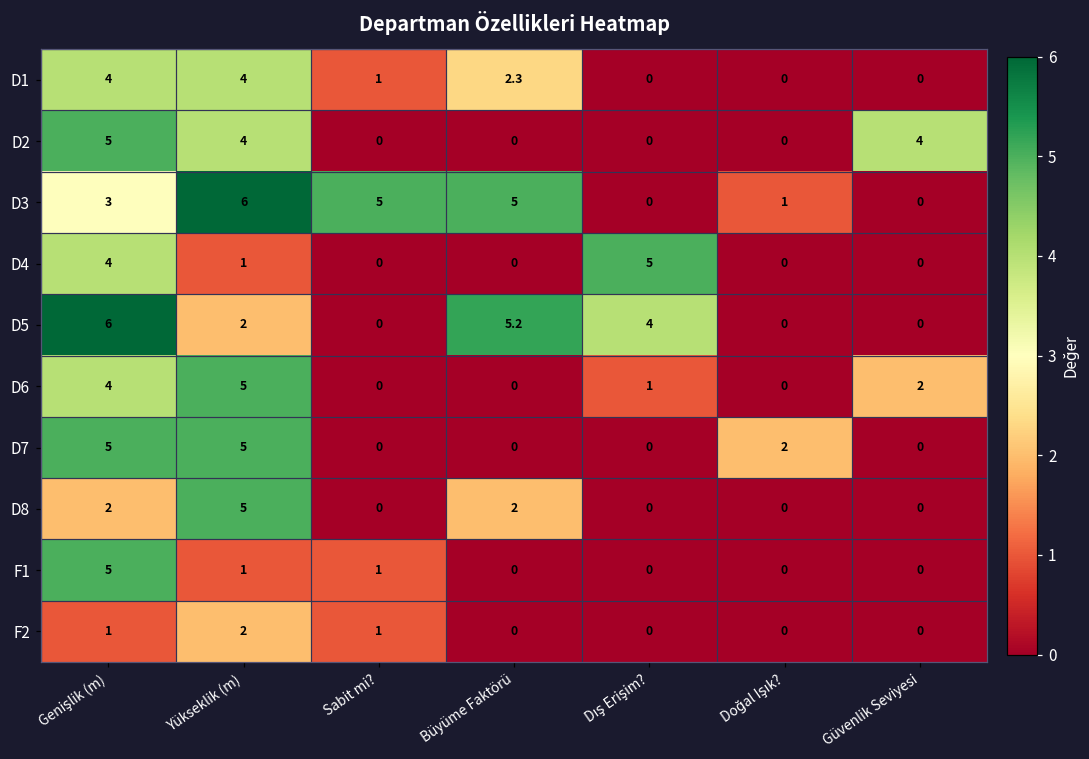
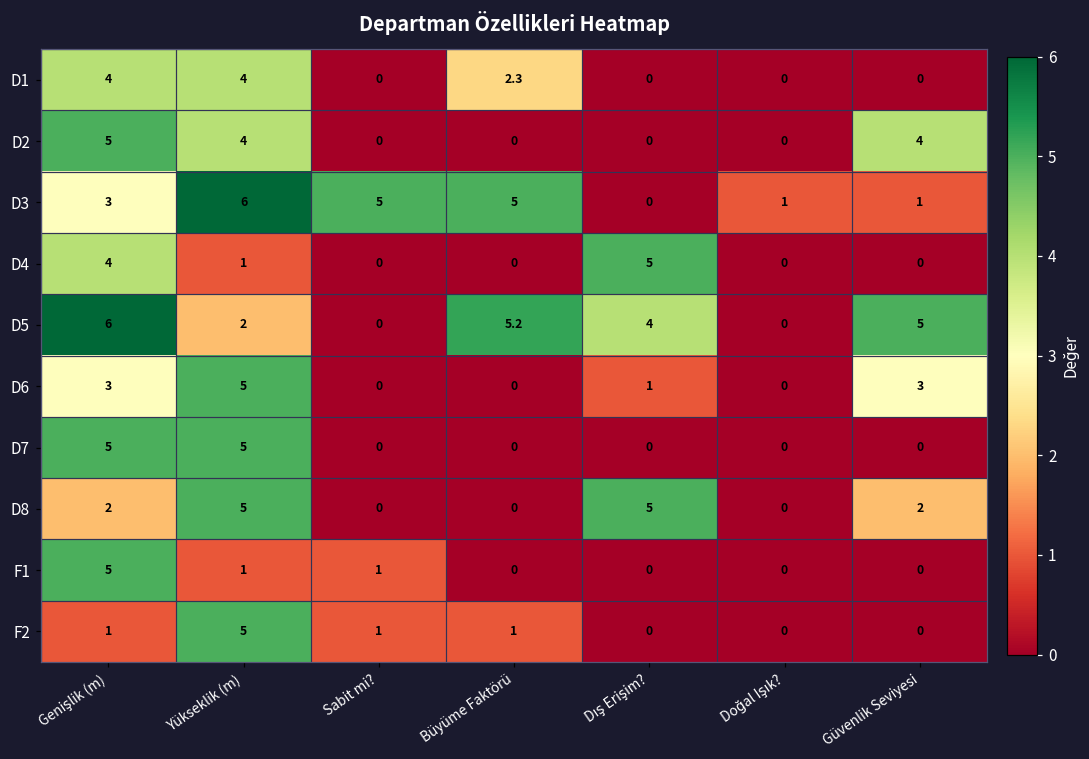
  {
    "D1": {
      "Genişlik (m)": 4,
      "Yükseklik (m)": 4,
-     "Sabit mi?": 1,
+     "Sabit mi?": 0,
      "Büyüme Faktörü": 2.3,
      "Dış Erişim?": 0,
      "Doğal Işık?": 0,
      "Güvenlik Seviyesi": 0
    },
    "D2": {
      "Genişlik (m)": 5,
      "Yükseklik (m)": 4,
      "Sabit mi?": 0,
      "Büyüme Faktörü": 0,
      "Dış Erişim?": 0,
      "Doğal Işık?": 0,
      "Güvenlik Seviyesi": 4
    },
    "D3": {
      "Genişlik (m)": 3,
      "Yükseklik (m)": 6,
      "Sabit mi?": 5,
      "Büyüme Faktörü": 5,
      "Dış Erişim?": 0,
      "Doğal Işık?": 1,
-     "Güvenlik Seviyesi": 0
+     "Güvenlik Seviyesi": 1
    },
    "D4": {
      "Genişlik (m)": 4,
      "Yükseklik (m)": 1,
      "Sabit mi?": 0,
      "Büyüme Faktörü": 0,
      "Dış Erişim?": 5,
      "Doğal Işık?": 0,
      "Güvenlik Seviyesi": 0
    },
    "D5": {
      "Genişlik (m)": 6,
      "Yükseklik (m)": 2,
      "Sabit mi?": 0,
      "Büyüme Faktörü": 5.2,
      "Dış Erişim?": 4,
      "Doğal Işık?": 0,
-     "Güvenlik Seviyesi": 0
+     "Güvenlik Seviyesi": 5
    },
    "D6": {
-     "Genişlik (m)": 4,
+     "Genişlik (m)": 3,
      "Yükseklik (m)": 5,
      "Sabit mi?": 0,
      "Büyüme Faktörü": 0,
      "Dış Erişim?": 1,
      "Doğal Işık?": 0,
-     "Güvenlik Seviyesi": 2
+     "Güvenlik Seviyesi": 3
    },
    "D7": {
      "Genişlik (m)": 5,
      "Yükseklik (m)": 5,
      "Sabit mi?": 0,
      "Büyüme Faktörü": 0,
      "Dış Erişim?": 0,
-     "Doğal Işık?": 2,
+     "Doğal Işık?": 0,
      "Güvenlik Seviyesi": 0
    },
    "D8": {
      "Genişlik (m)": 2,
      "Yükseklik (m)": 5,
      "Sabit mi?": 0,
-     "Büyüme Faktörü": 2,
-     "Dış Erişim?": 0,
+     "Büyüme Faktörü": 0,
+     "Dış Erişim?": 5,
      "Doğal Işık?": 0,
-     "Güvenlik Seviyesi": 0
+     "Güvenlik Seviyesi": 2
    },
    "F1": {
      "Genişlik (m)": 5,
      "Yükseklik (m)": 1,
      "Sabit mi?": 1,
      "Büyüme Faktörü": 0,
      "Dış Erişim?": 0,
      "Doğal Işık?": 0,
      "Güvenlik Seviyesi": 0
    },
    "F2": {
      "Genişlik (m)": 1,
-     "Yükseklik (m)": 2,
+     "Yükseklik (m)": 5,
      "Sabit mi?": 1,
-     "Büyüme Faktörü": 0,
+     "Büyüme Faktörü": 1,
      "Dış Erişim?": 0,
      "Doğal Işık?": 0,
      "Güvenlik Seviyesi": 0
    }
  }
